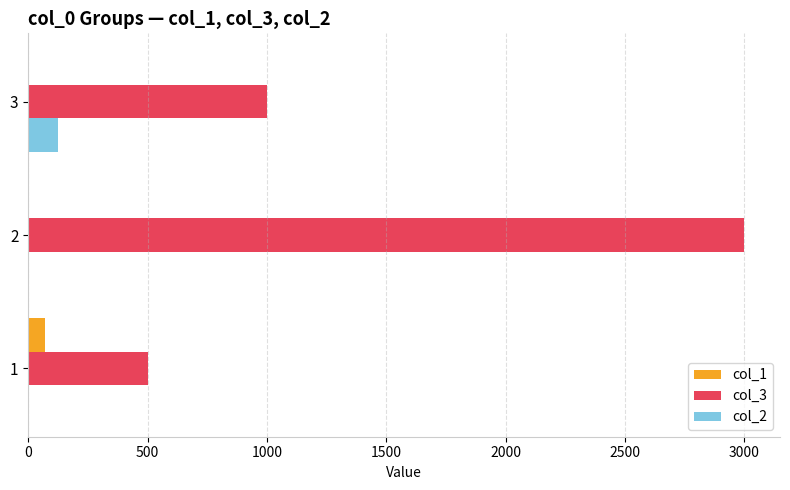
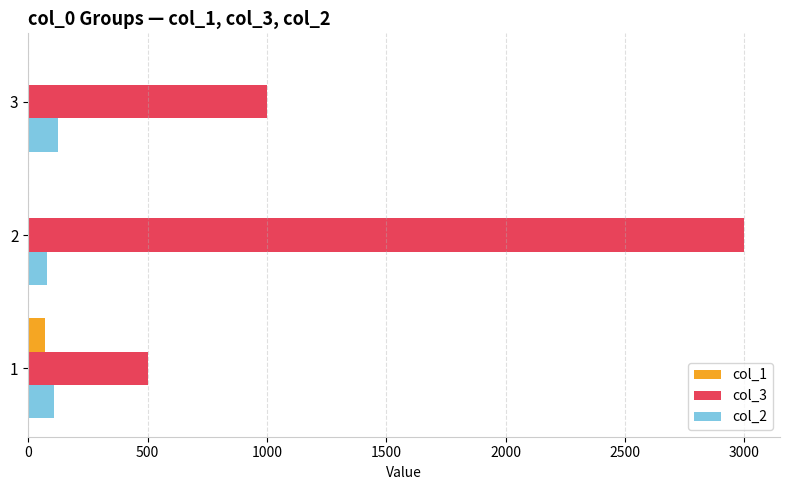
  {
    "col_1": {
      "1": 70
    },
    "col_3": {
      "3": 1000,
      "2": 3000,
      "1": 500
    },
    "col_2": {
      "3": 120,
-     "2": 0,
-     "1": 0
+     "2": 80,
+     "1": 110
    }
  }
